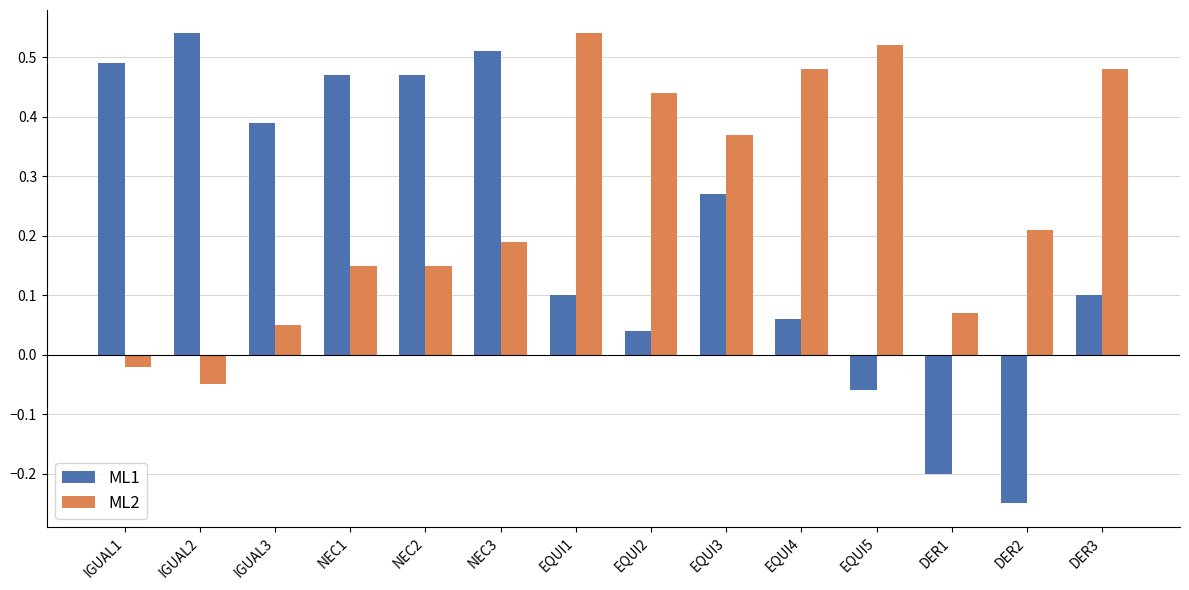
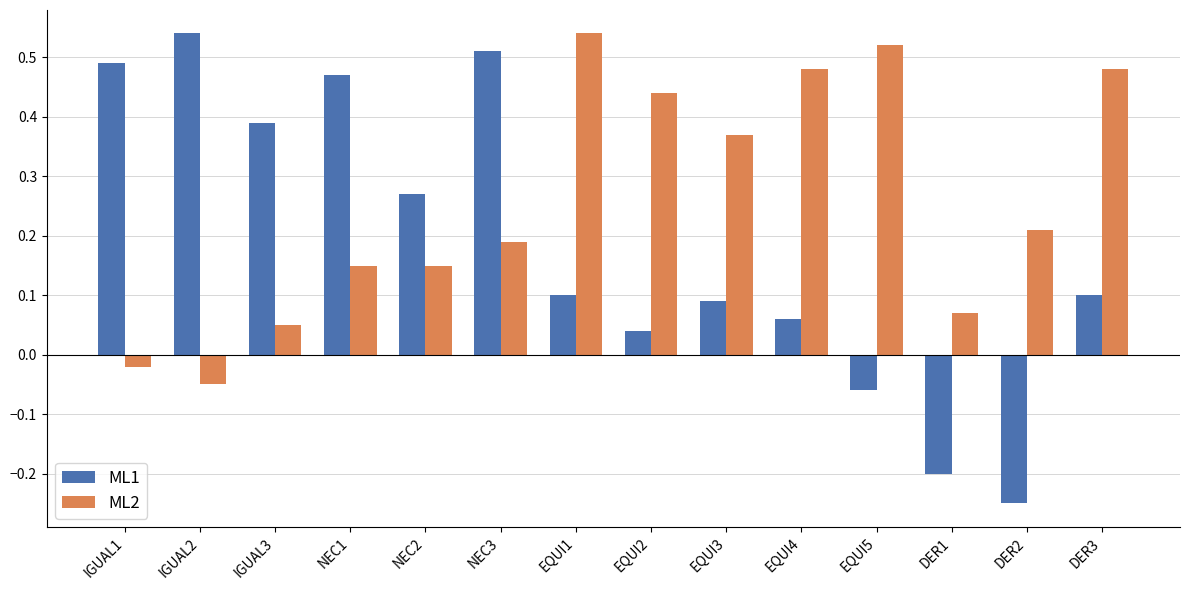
  {
    "ML1": {
      "IGUAL1": 0.49,
      "IGUAL2": 0.54,
      "IGUAL3": 0.39,
      "NEC1": 0.47,
-     "NEC2": 0.47,
+     "NEC2": 0.27,
      "NEC3": 0.51,
      "EQUI1": 0.10,
      "EQUI2": 0.04,
-     "EQUI3": 0.27,
+     "EQUI3": 0.09,
      "EQUI4": 0.06,
      "EQUI5": -0.06,
      "DER1": -0.20,
      "DER2": -0.25,
      "DER3": 0.10
    },
    "ML2": {
      "IGUAL1": -0.02,
      "IGUAL2": -0.05,
      "IGUAL3": 0.05,
      "NEC1": 0.15,
      "NEC2": 0.15,
      "NEC3": 0.19,
      "EQUI1": 0.54,
      "EQUI2": 0.44,
      "EQUI3": 0.37,
      "EQUI4": 0.48,
      "EQUI5": 0.52,
      "DER1": 0.07,
      "DER2": 0.21,
      "DER3": 0.48
    }
  }
